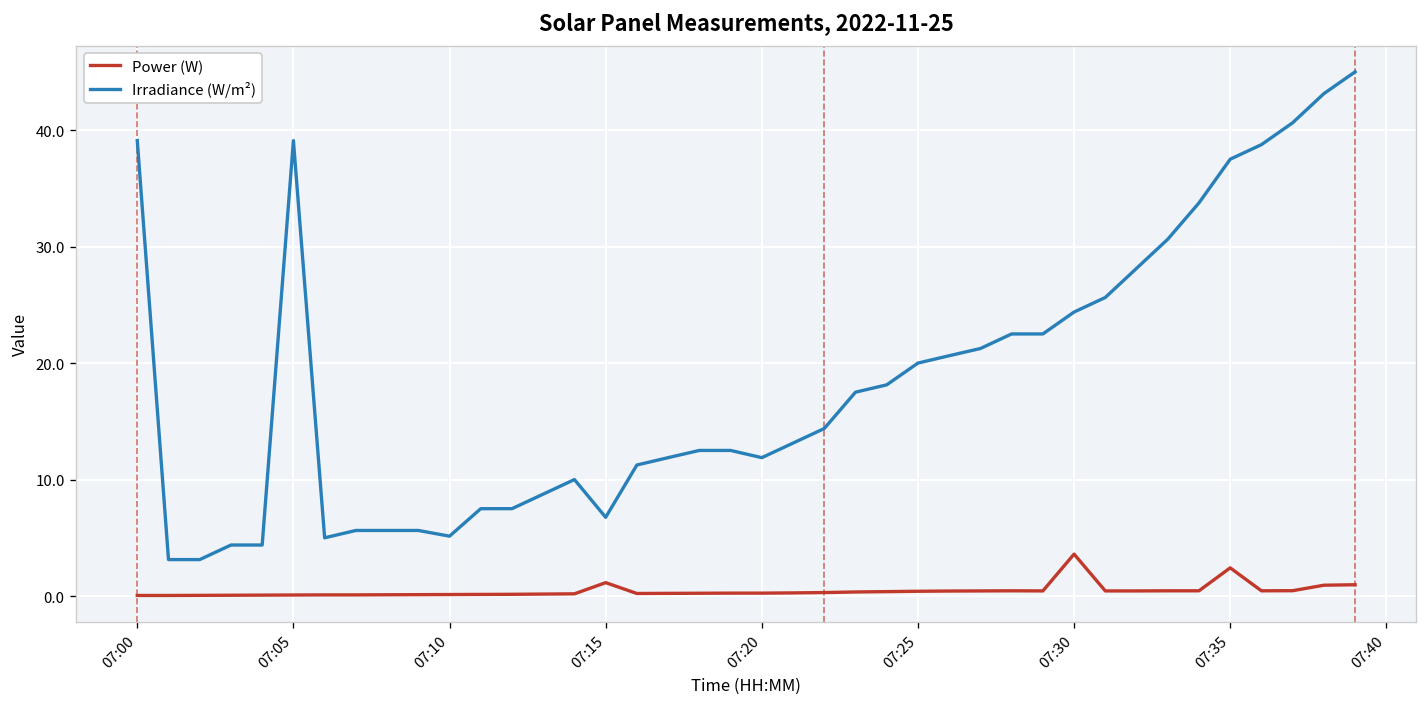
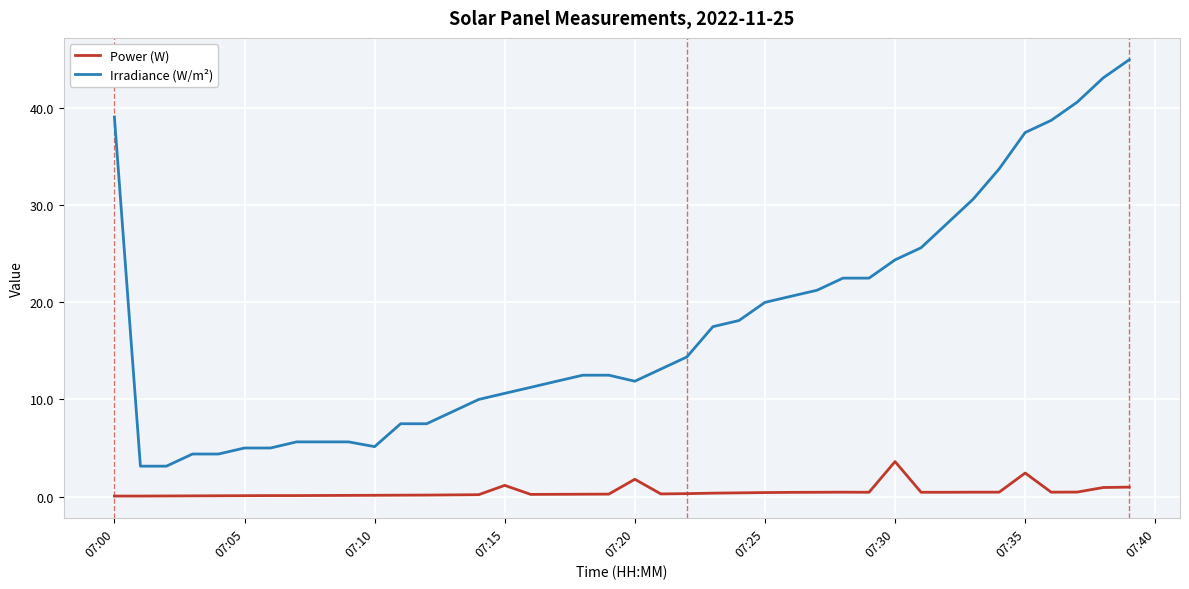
  {
    "Irradiance (W/m²)": {
      "07:00": 39,
-     "07:05": 39,
+     "07:05": 5,
      "07:10": 5,
-     "07:15": 7,
+     "07:15": 11,
      "07:20": 12,
      "07:25": 20,
      "07:30": 24,
      "07:35": 38
    },
    "Power (W)": {
      "07:00": 0,
      "07:05": 0,
      "07:10": 0,
      "07:15": 1,
-     "07:20": 0,
+     "07:20": 2,
      "07:25": 0,
      "07:30": 4,
      "07:35": 2
    }
  }
